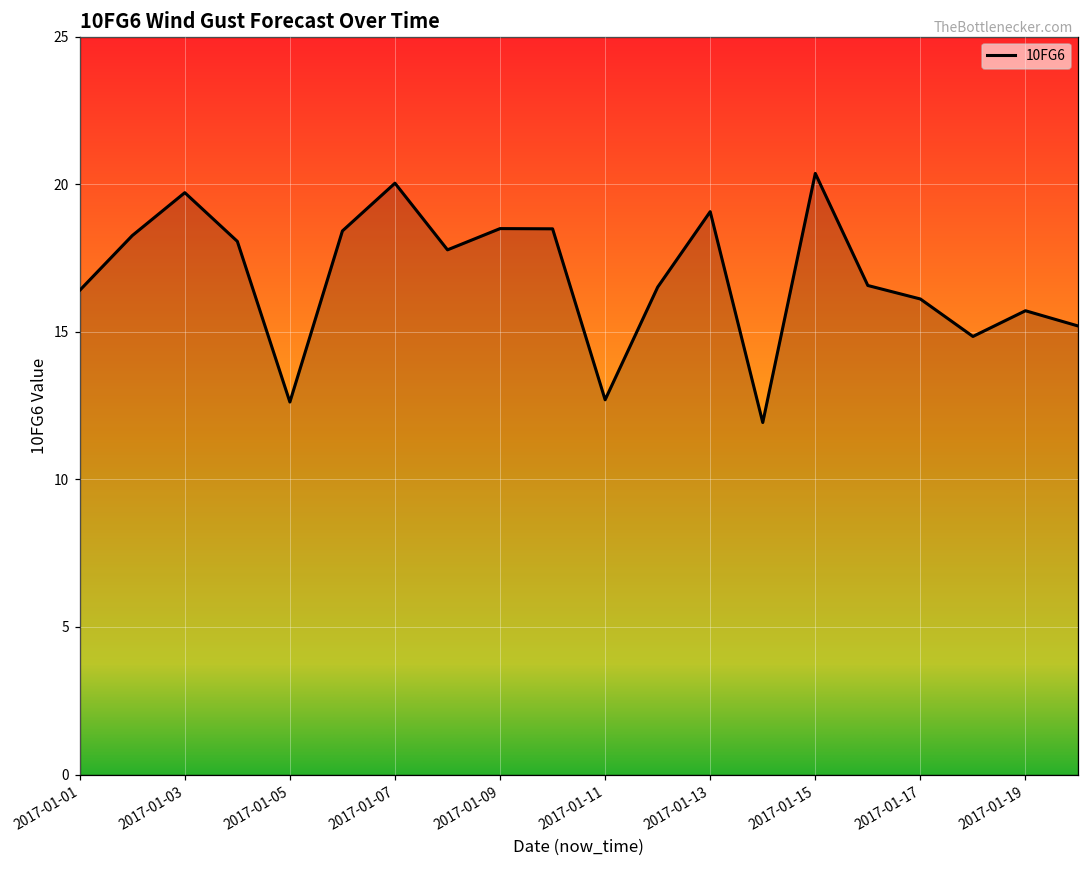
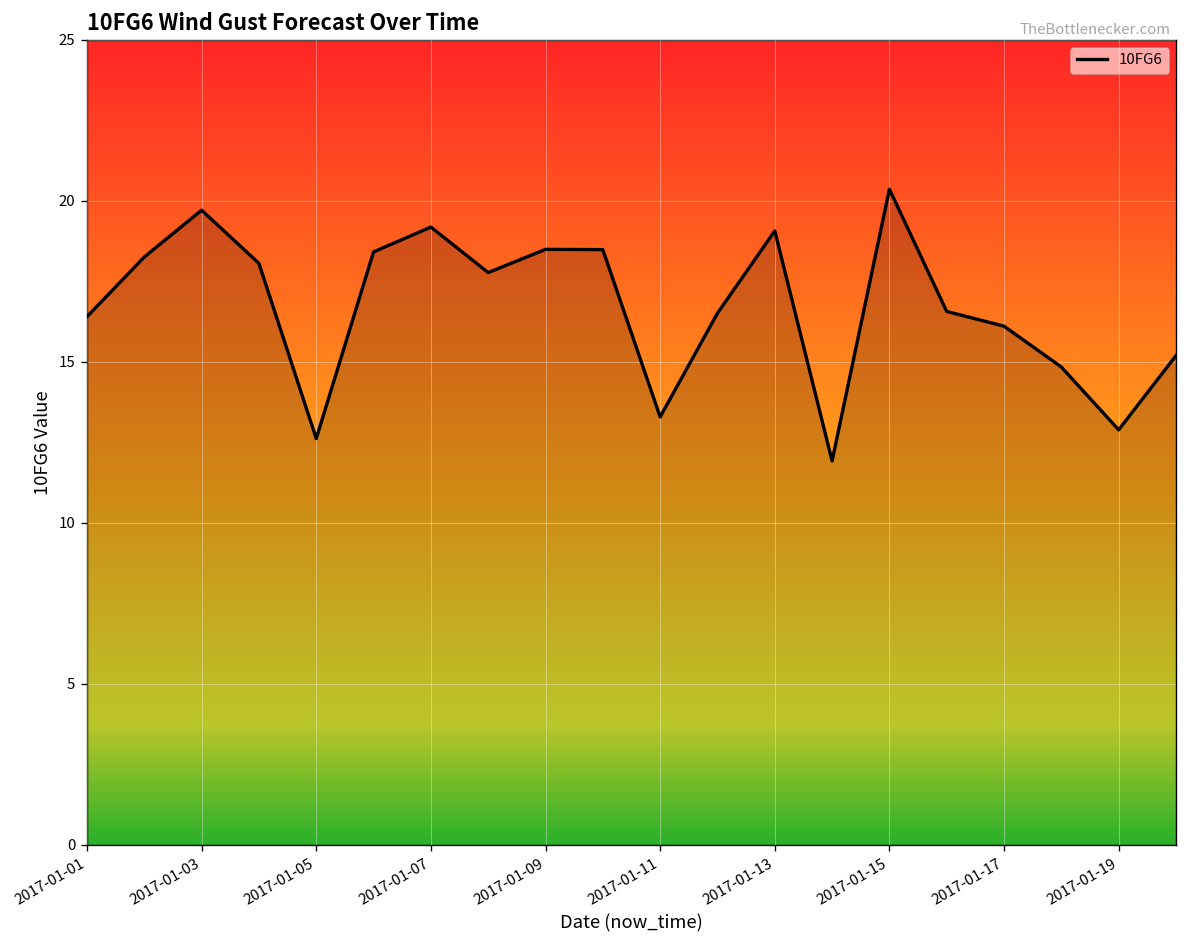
  {
    "2017-01-01": 16.4,
    "2017-01-03": 19.7,
    "2017-01-05": 12.6,
-   "2017-01-07": 20.0,
+   "2017-01-07": 19.2,
    "2017-01-09": 18.5,
-   "2017-01-11": 12.7,
+   "2017-01-11": 13.3,
    "2017-01-13": 19.1,
    "2017-01-15": 20.4,
    "2017-01-17": 16.1,
-   "2017-01-19": 15.7
+   "2017-01-19": 12.9
  }
